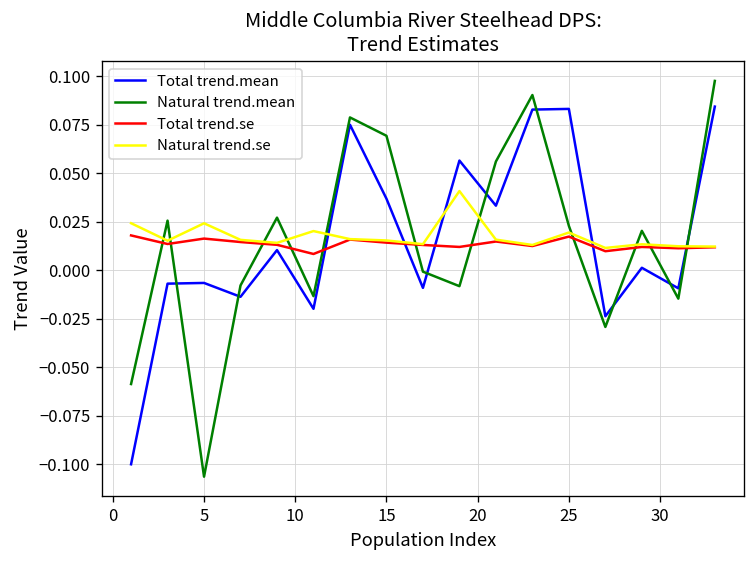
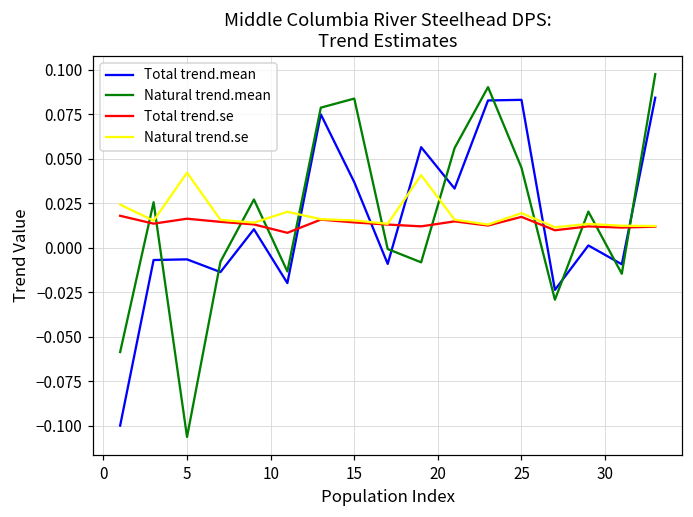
  {
    "Total trend.mean": {
      "5": -0.007,
      "15": 0.037,
      "25": 0.083
    },
    "Natural trend.mean": {
      "5": -0.106,
-     "15": 0.069,
-     "25": 0.023
+     "15": 0.084,
+     "25": 0.045
    },
    "Total trend.se": {
      "5": 0.016,
      "25": 0.017
    },
    "Natural trend.se": {
-     "5": 0.024,
+     "5": 0.042,
      "25": 0.019
    }
  }
